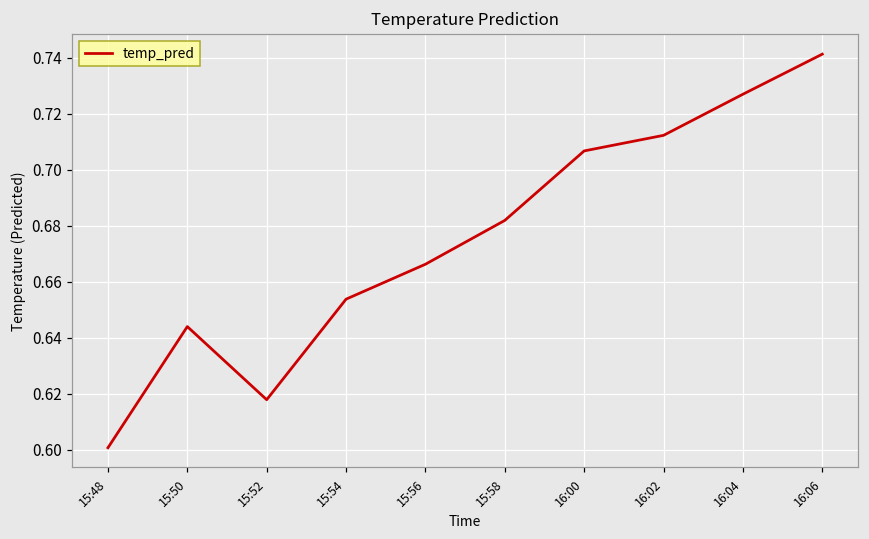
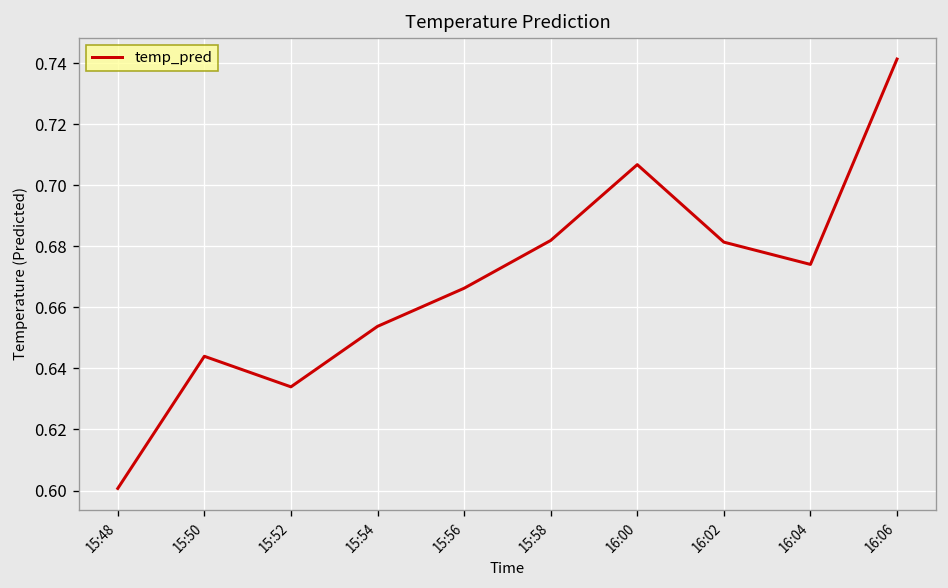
  {
    "15:48": 0.601,
    "15:50": 0.644,
-   "15:52": 0.618,
+   "15:52": 0.634,
    "15:54": 0.654,
    "15:56": 0.666,
    "15:58": 0.682,
    "16:00": 0.707,
-   "16:02": 0.712,
-   "16:04": 0.727,
+   "16:02": 0.681,
+   "16:04": 0.674,
    "16:06": 0.741
  }
